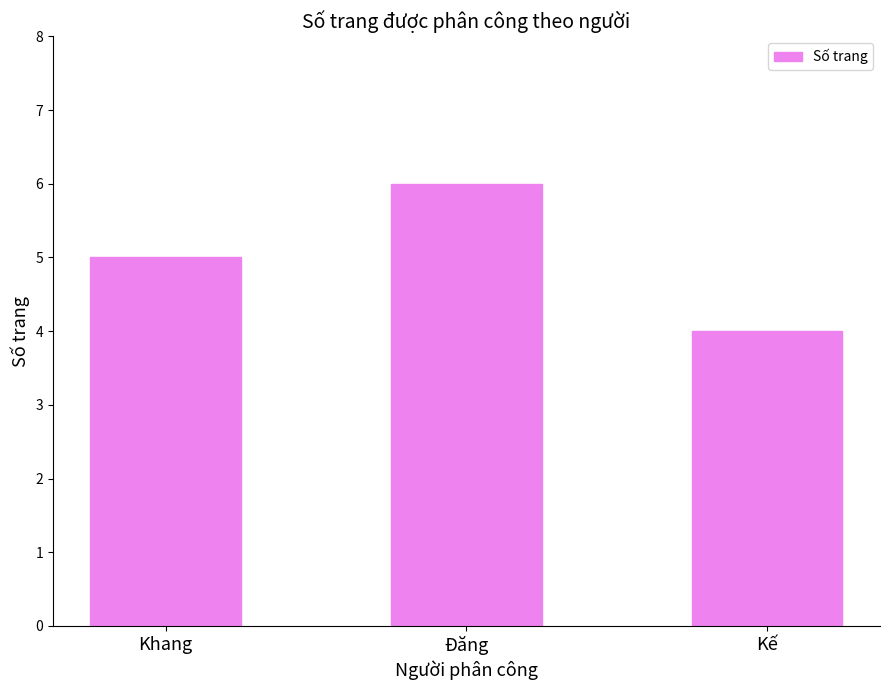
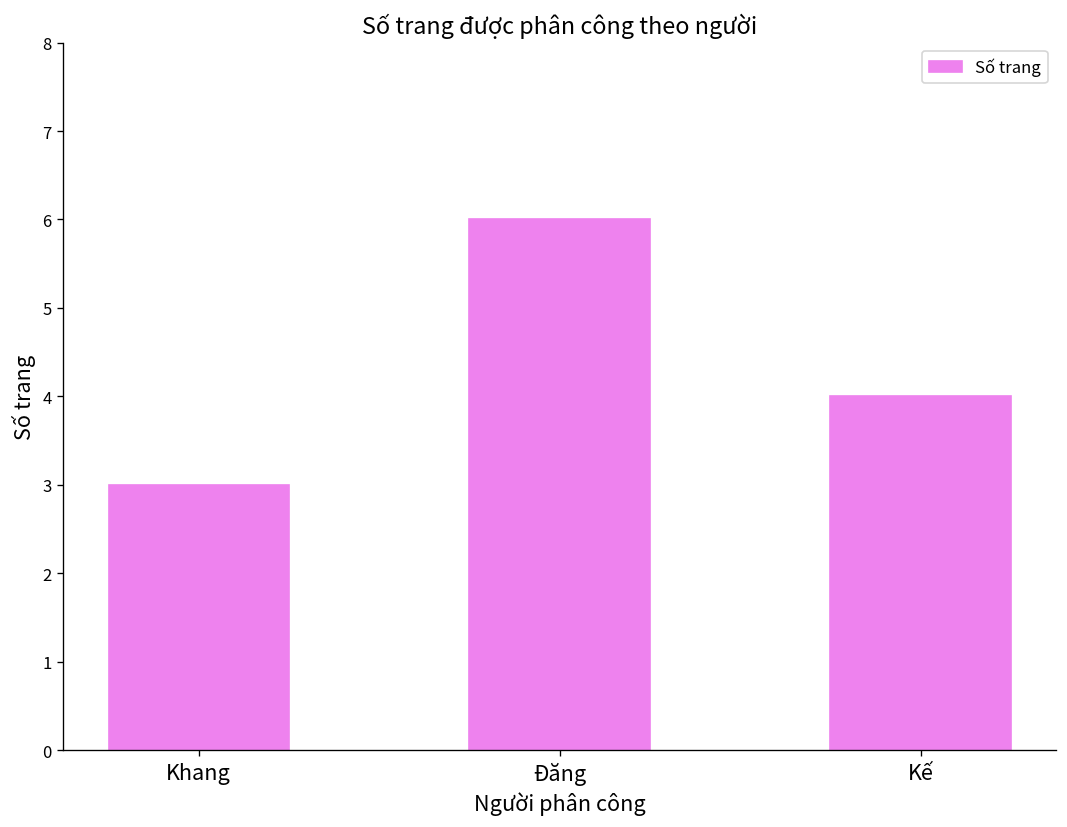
  {
-   "Khang": 5,
+   "Khang": 3,
    "Đăng": 6,
    "Kế": 4
  }
